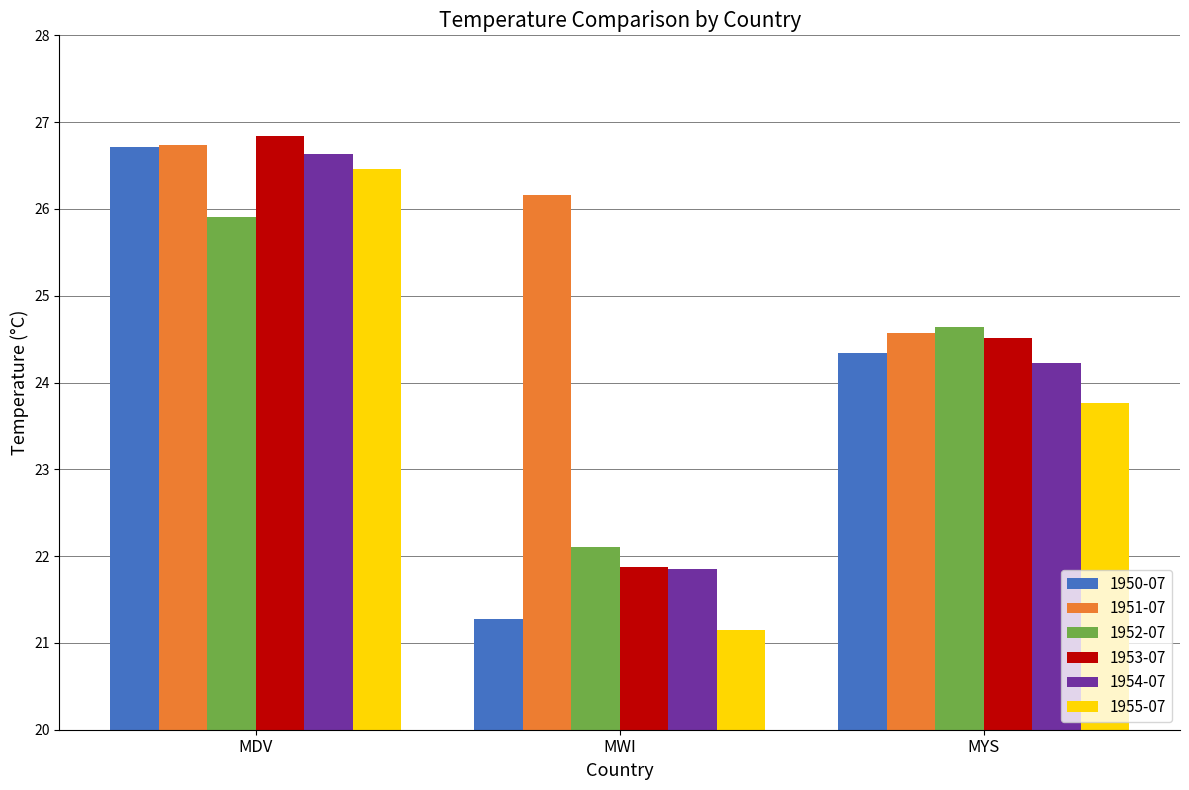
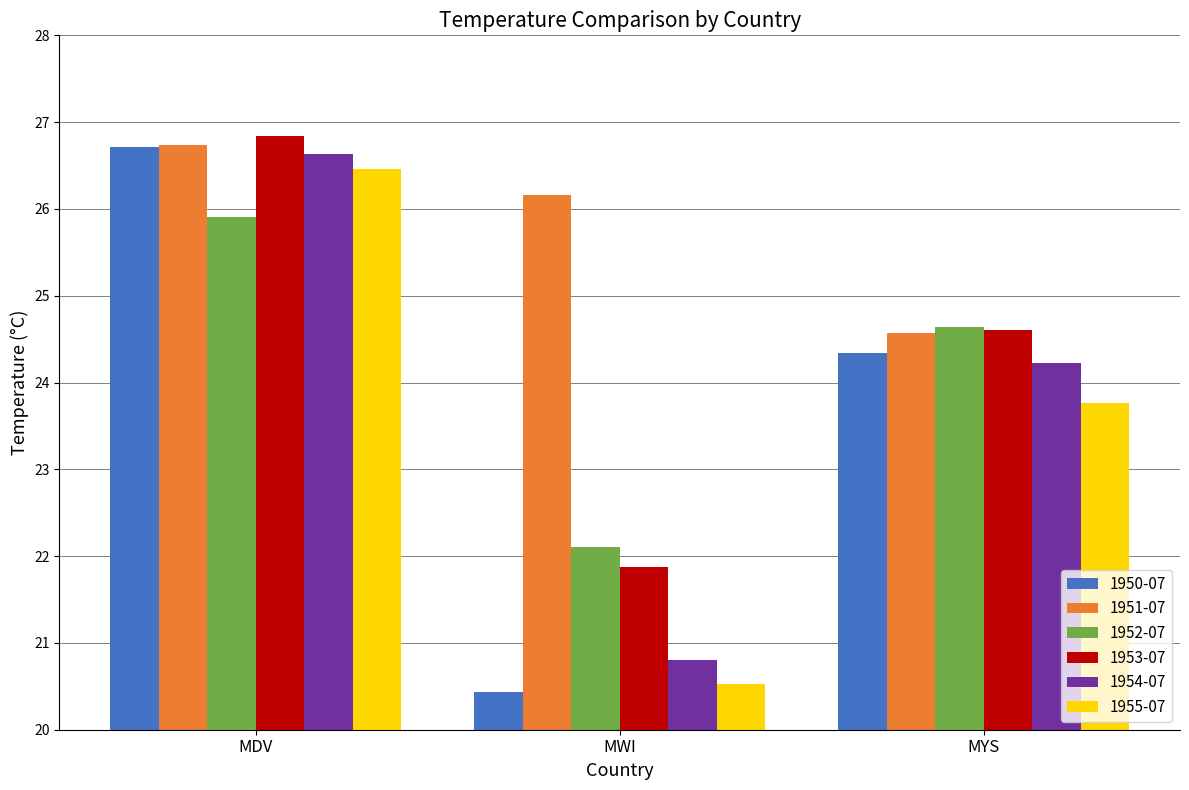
  {
    "1950-07": {
      "MDV": 26.7,
-     "MWI": 21.3,
+     "MWI": 20.4,
      "MYS": 24.3
    },
    "1951-07": {
      "MDV": 26.7,
      "MWI": 26.2,
      "MYS": 24.6
    },
    "1952-07": {
      "MDV": 25.9,
      "MWI": 22.1,
      "MYS": 24.6
    },
    "1953-07": {
      "MDV": 26.8,
      "MWI": 21.9,
-     "MYS": 24.5
+     "MYS": 24.6
    },
    "1954-07": {
      "MDV": 26.6,
-     "MWI": 21.9,
+     "MWI": 20.8,
      "MYS": 24.2
    },
    "1955-07": {
      "MDV": 26.5,
-     "MWI": 21.2,
+     "MWI": 20.5,
      "MYS": 23.8
    }
  }
